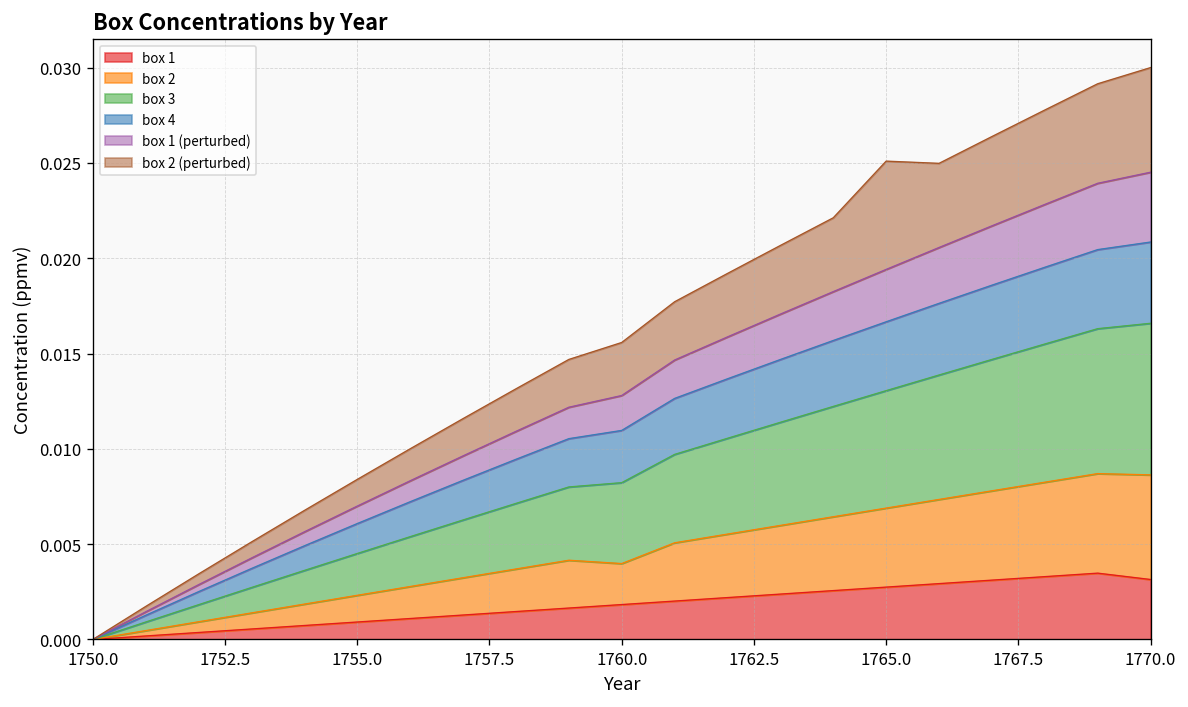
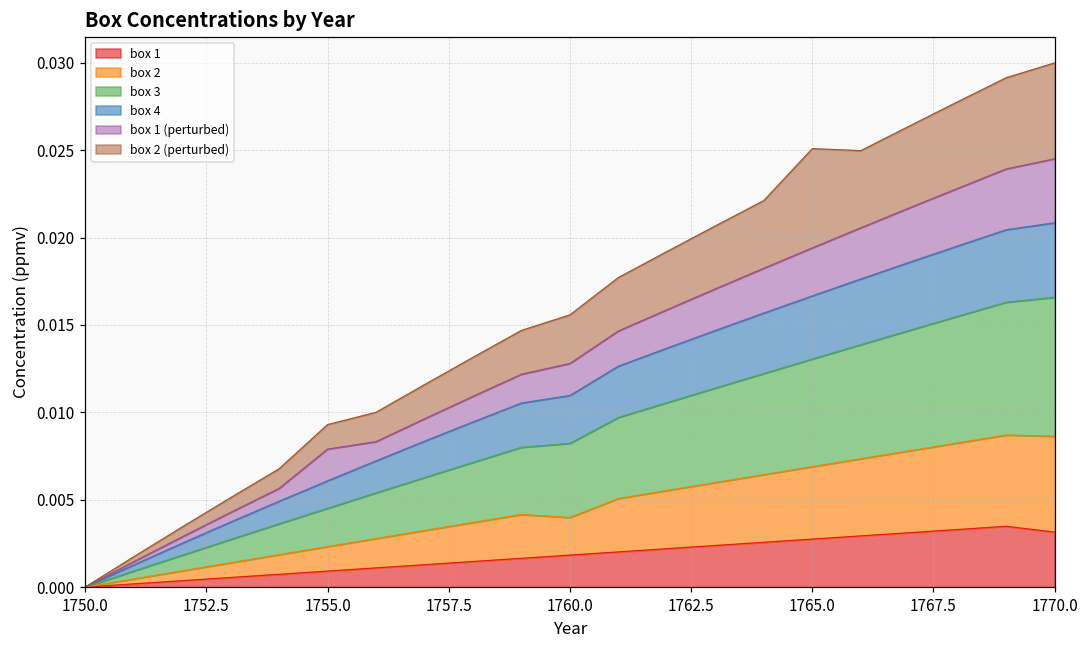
  {
    "box 1": {
      "1755.0": 0.0009,
      "1760.0": 0.0018,
      "1765.0": 0.0027,
      "1770.0": 0.0031
    },
    "box 2": {
      "1755.0": 0.0014,
      "1760.0": 0.0022,
      "1765.0": 0.0041,
      "1770.0": 0.0055
    },
    "box 3": {
      "1755.0": 0.0022,
      "1760.0": 0.0042,
      "1765.0": 0.0062,
      "1770.0": 0.0080
    },
    "box 4": {
      "1755.0": 0.0016,
      "1760.0": 0.0027,
      "1765.0": 0.0036,
      "1770.0": 0.0043
    },
    "box 1 (perturbed)": {
-     "1755.0": 0.0009,
+     "1755.0": 0.0018,
      "1760.0": 0.0018,
      "1765.0": 0.0027,
      "1770.0": 0.0037
    },
    "box 2 (perturbed)": {
      "1755.0": 0.0014,
      "1760.0": 0.0028,
      "1765.0": 0.0057,
      "1770.0": 0.0055
    }
  }
